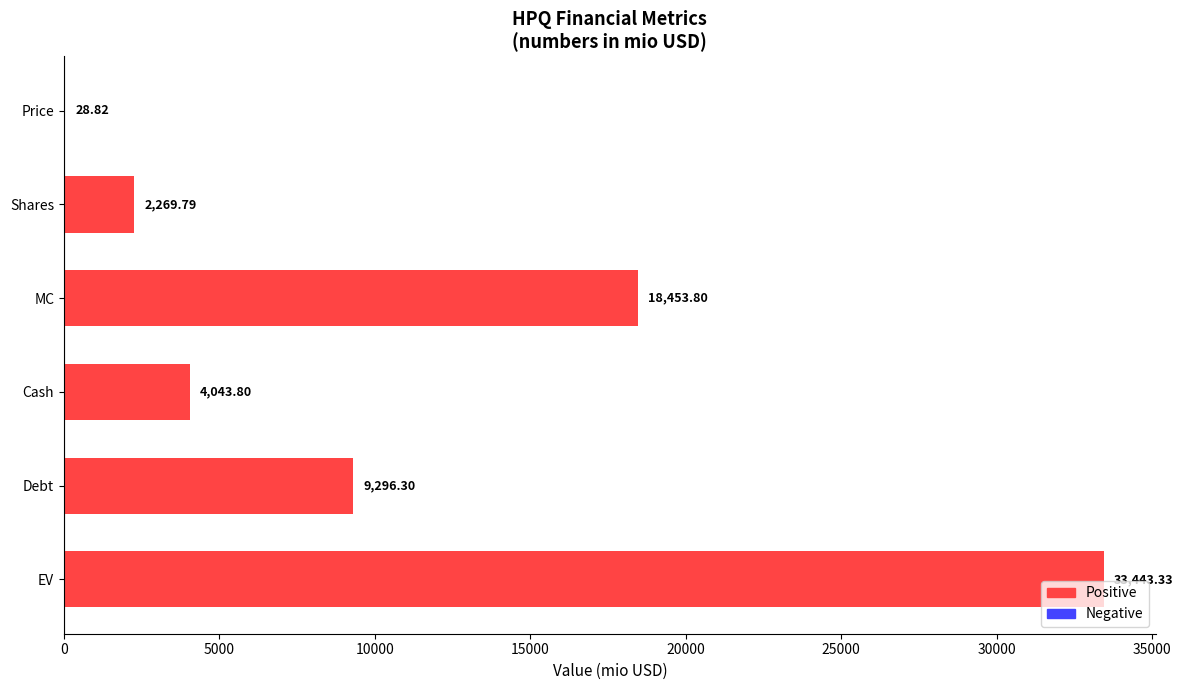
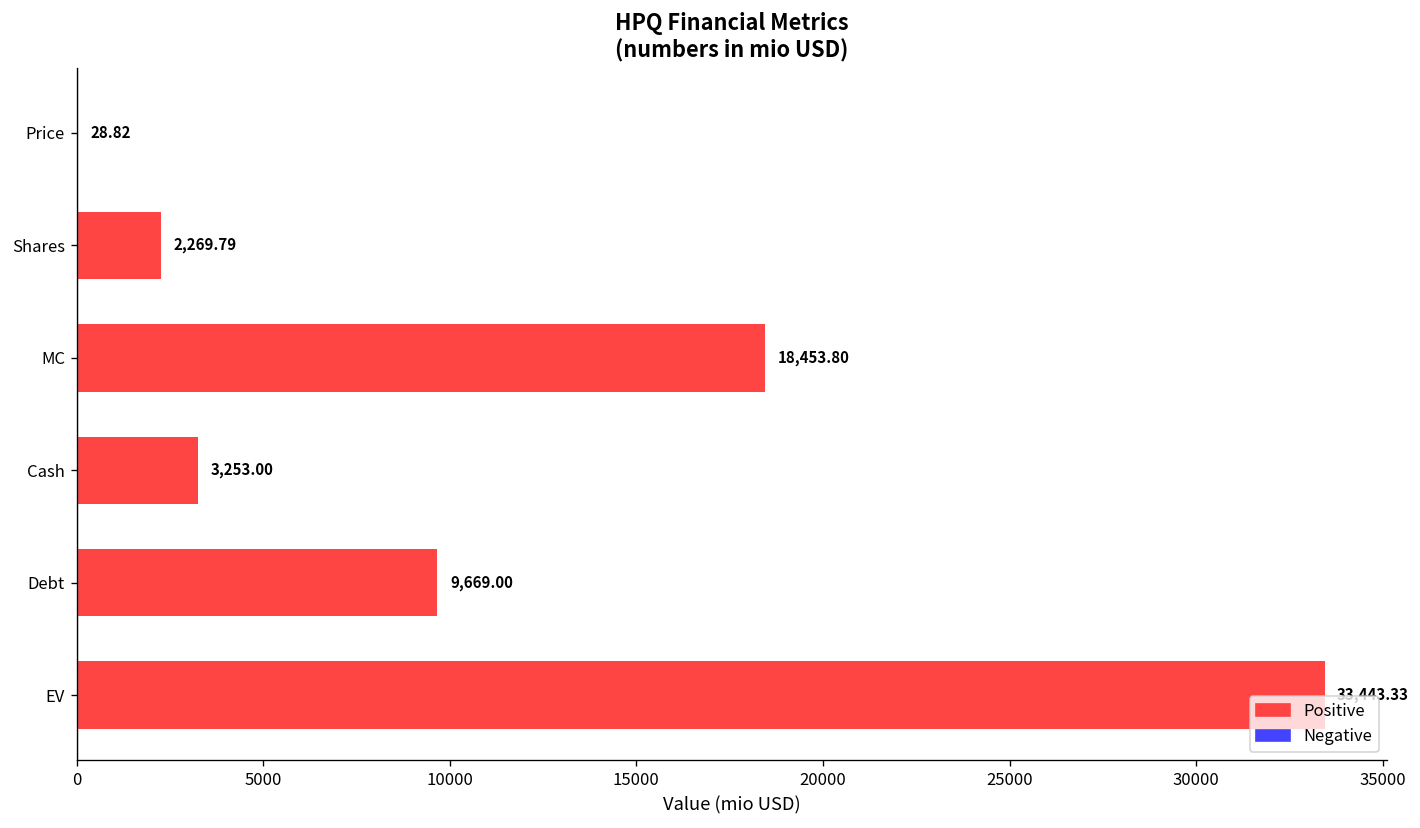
  {
    "Price": "28.82",
    "Shares": "2,269.79",
    "MC": "18,453.80",
-   "Cash": "4,043.80",
-   "Debt": "9,296.30"
+   "Cash": "3,253.00",
+   "Debt": "9,669.00"
  }
